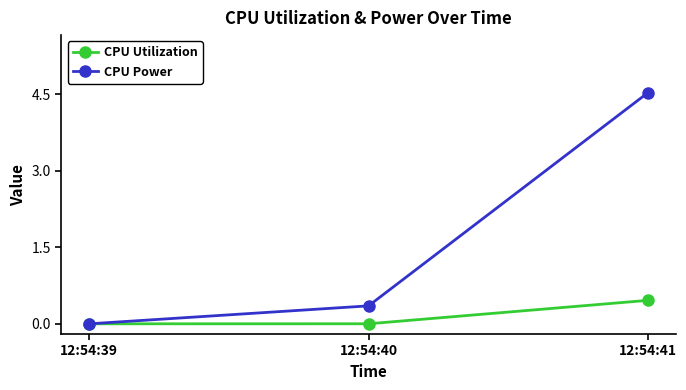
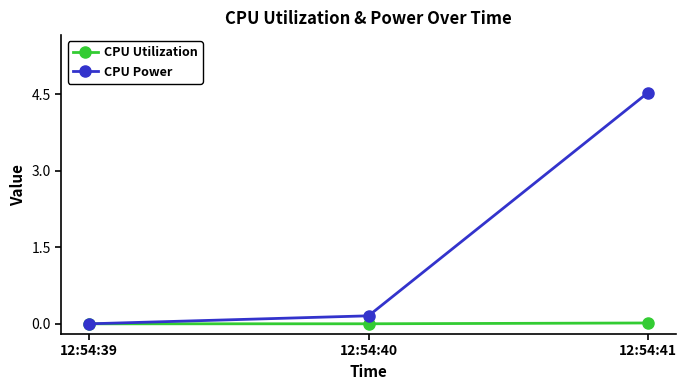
  {
    "CPU Utilization": {
      "12:54:40": 0.0,
-     "12:54:41": 0.5
+     "12:54:41": 0.0
    },
    "CPU Power": {
-     "12:54:40": 0.4,
+     "12:54:40": 0.2,
      "12:54:41": 4.5
    }
  }
